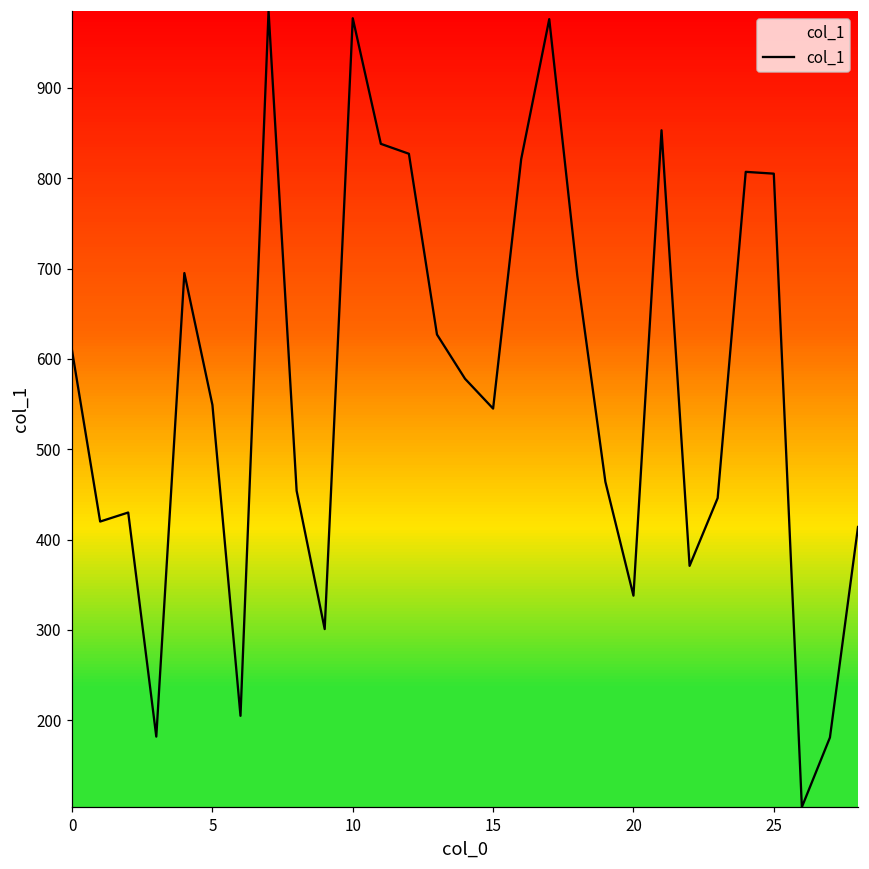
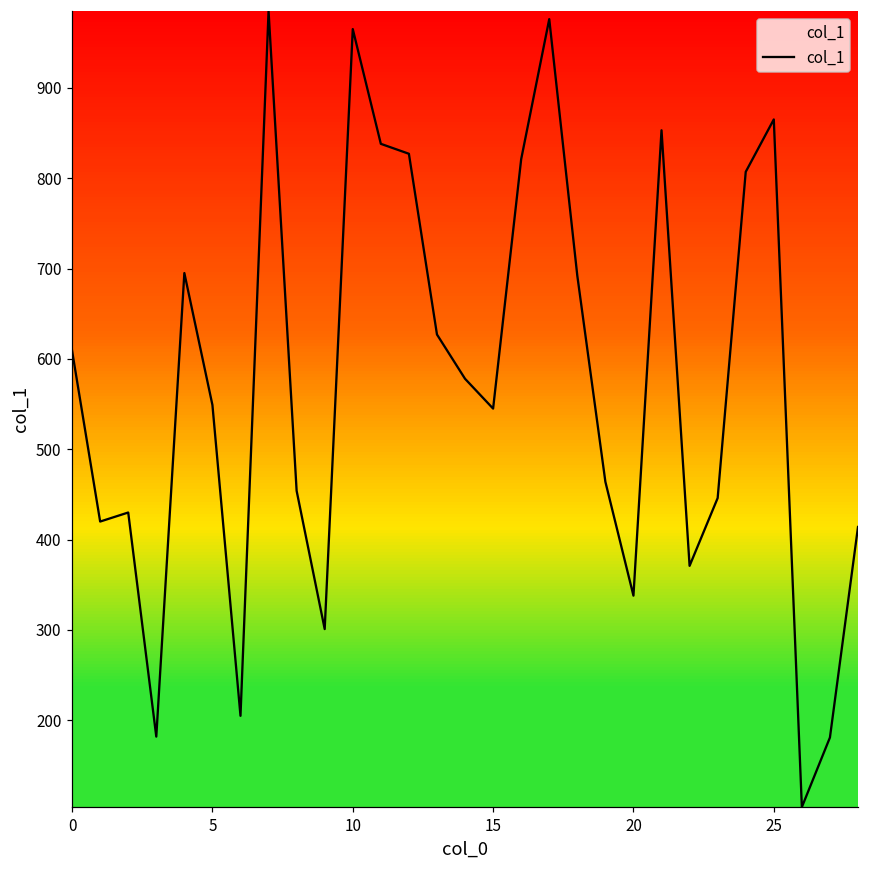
  {
    "0": 610,
    "5": 550,
-   "10": 980,
+   "10": 970,
    "15": 550,
    "20": 340,
-   "25": 810
+   "25": 870
  }
